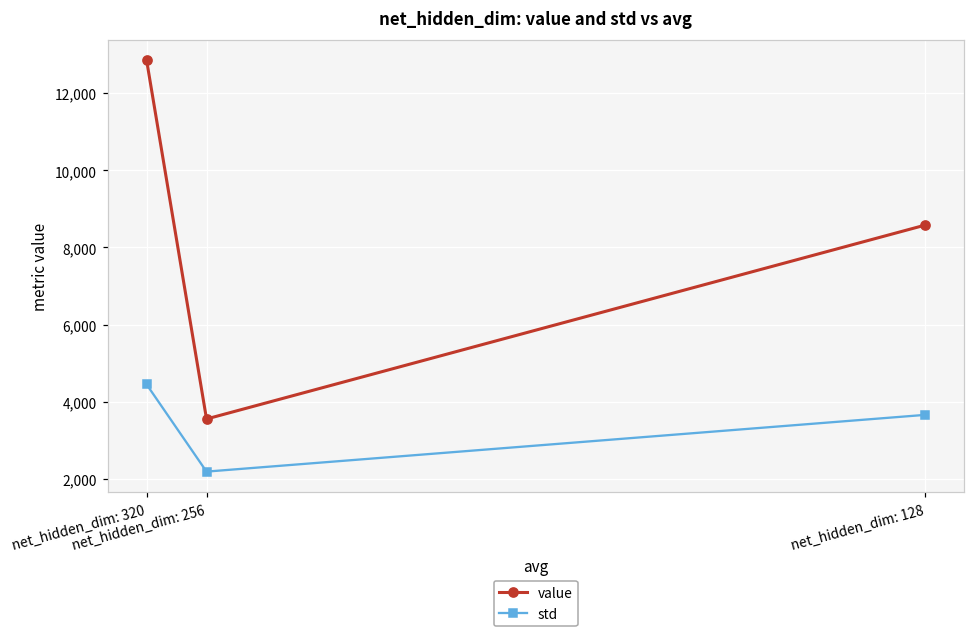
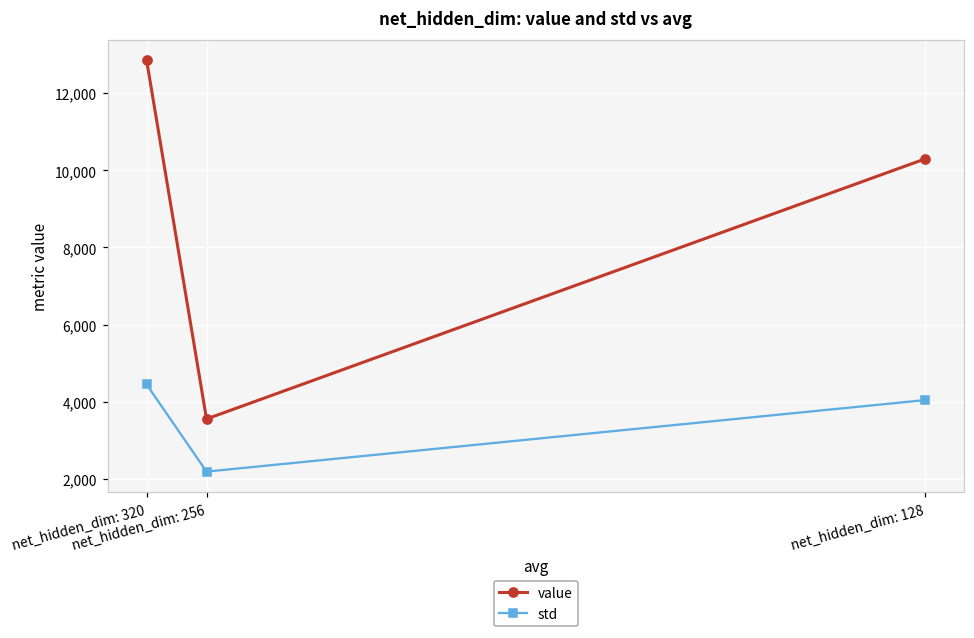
  {
    "value": {
      "net_hidden_dim: 320": "12,900",
      "net_hidden_dim: 256": "3,600",
-     "net_hidden_dim: 128": "8,600"
+     "net_hidden_dim: 128": "10,300"
    },
    "std": {
      "net_hidden_dim: 320": "4,400",
      "net_hidden_dim: 256": "2,200",
-     "net_hidden_dim: 128": "3,700"
+     "net_hidden_dim: 128": "4,000"
    }
  }
